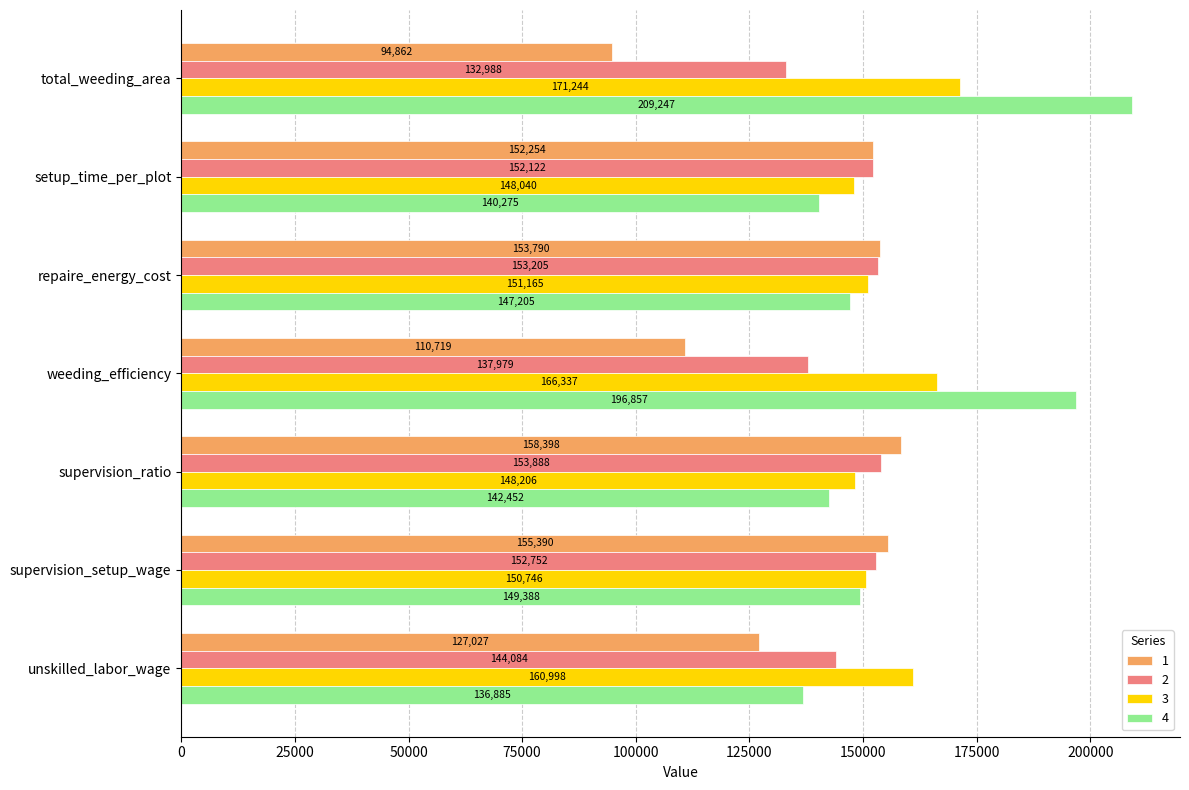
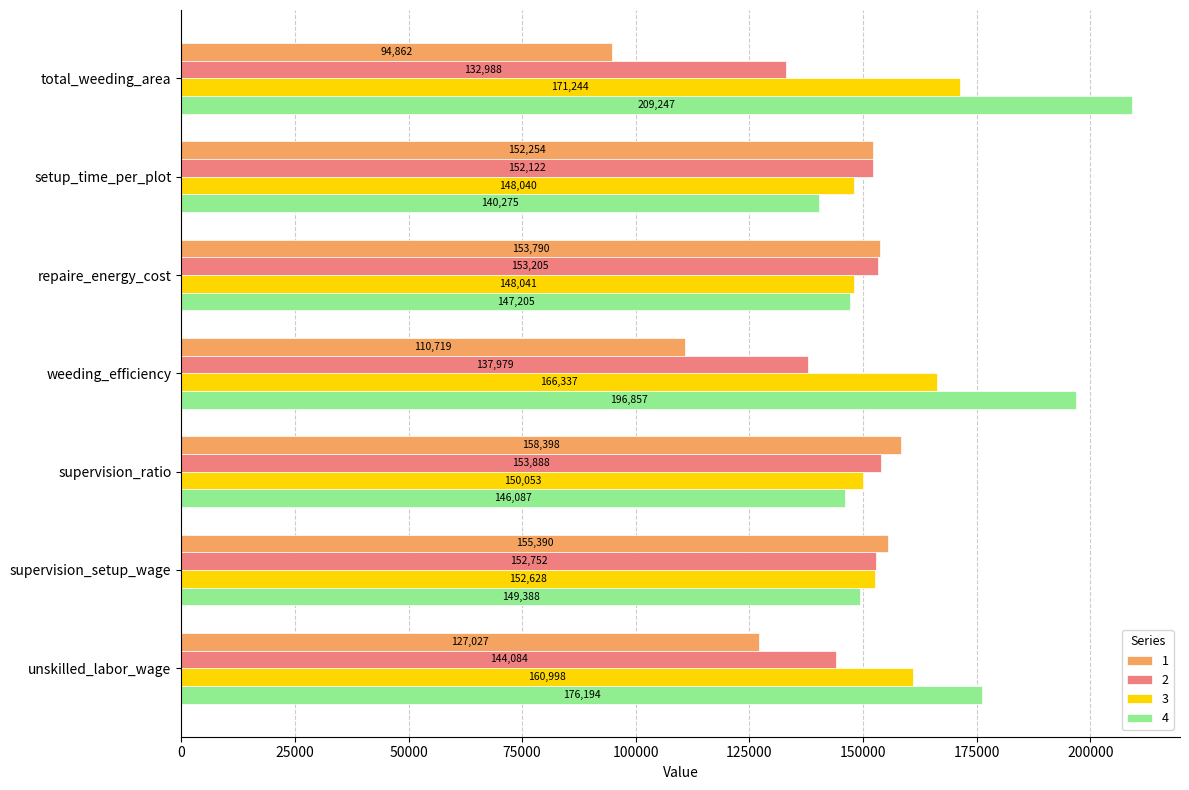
  {
    "3": {
      "total_weeding_area": "171,244",
      "setup_time_per_plot": "148,040",
-     "repaire_energy_cost": "151,165",
+     "repaire_energy_cost": "148,041",
      "weeding_efficiency": "166,337",
-     "supervision_ratio": "148,206",
-     "supervision_setup_wage": "150,746",
+     "supervision_ratio": "150,053",
+     "supervision_setup_wage": "152,628",
      "unskilled_labor_wage": "160,998"
    },
    "4": {
      "total_weeding_area": "209,247",
      "setup_time_per_plot": "140,275",
      "repaire_energy_cost": "147,205",
      "weeding_efficiency": "196,857",
-     "supervision_ratio": "142,452",
+     "supervision_ratio": "146,087",
      "supervision_setup_wage": "149,388",
-     "unskilled_labor_wage": "136,885"
+     "unskilled_labor_wage": "176,194"
    }
  }
